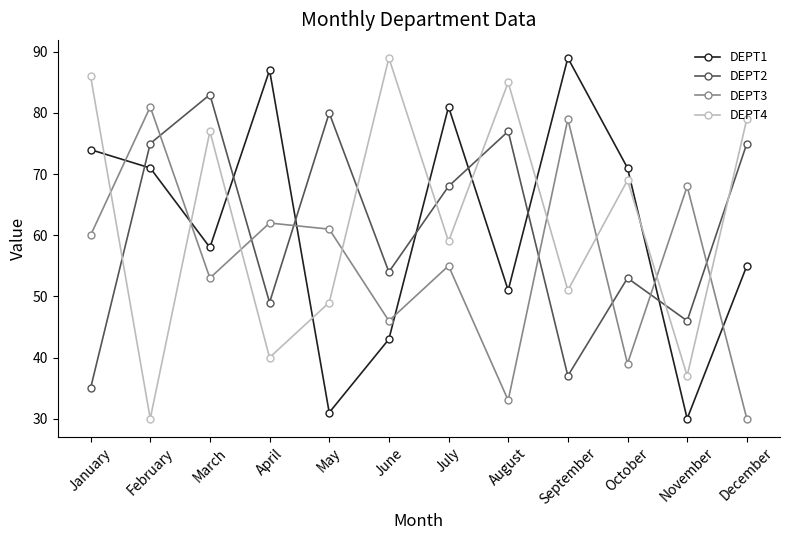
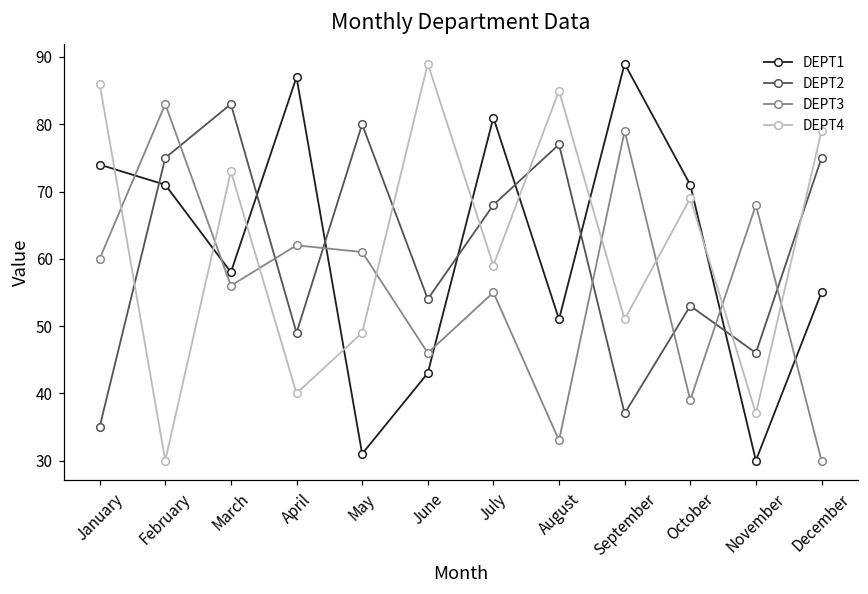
  {
    "DEPT1": {
      "January": 74,
      "February": 71,
      "March": 58,
      "April": 87,
      "May": 31,
      "June": 43,
      "July": 81,
      "August": 51,
      "September": 89,
      "October": 71,
      "November": 30,
      "December": 55
    },
    "DEPT2": {
      "January": 35,
      "February": 75,
      "March": 83,
      "April": 49,
      "May": 80,
      "June": 54,
      "July": 68,
      "August": 77,
      "September": 37,
      "October": 53,
      "November": 46,
      "December": 75
    },
    "DEPT3": {
      "January": 60,
-     "February": 81,
-     "March": 53,
+     "February": 83,
+     "March": 56,
      "April": 62,
      "May": 61,
      "June": 46,
      "July": 55,
      "August": 33,
      "September": 79,
      "October": 39,
      "November": 68,
      "December": 30
    },
    "DEPT4": {
      "January": 86,
      "February": 30,
-     "March": 77,
+     "March": 73,
      "April": 40,
      "May": 49,
      "June": 89,
      "July": 59,
      "August": 85,
      "September": 51,
      "October": 69,
      "November": 37,
      "December": 79
    }
  }
